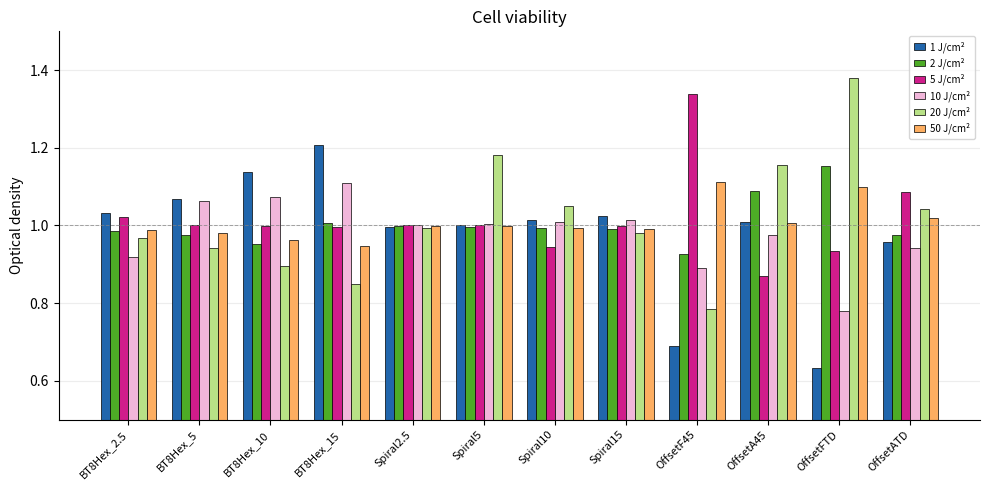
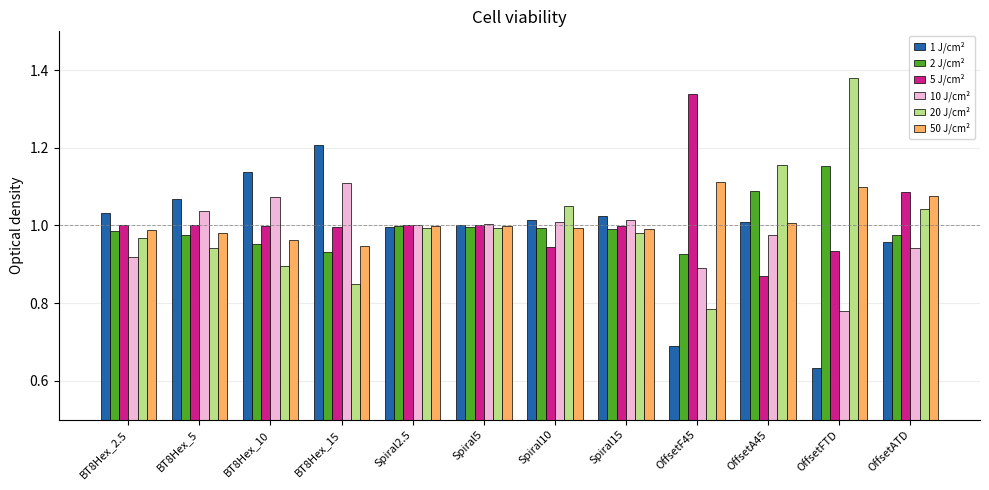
  {
    "1 J/cm²": {
      "BT8Hex_2.5": 1.03,
      "BT8Hex_5": 1.07,
      "BT8Hex_10": 1.14,
      "BT8Hex_15": 1.21,
      "Spiral2.5": 1.00,
      "Spiral5": 1.00,
      "Spiral10": 1.01,
      "Spiral15": 1.02,
      "OffsetF45": 0.69,
      "OffsetA45": 1.01,
      "OffsetFTD": 0.63,
      "OffsetATD": 0.96
    },
    "2 J/cm²": {
      "BT8Hex_2.5": 0.99,
      "BT8Hex_5": 0.97,
      "BT8Hex_10": 0.95,
-     "BT8Hex_15": 1.01,
+     "BT8Hex_15": 0.93,
      "Spiral2.5": 1.00,
      "Spiral5": 1.00,
      "Spiral10": 0.99,
      "Spiral15": 0.99,
      "OffsetF45": 0.93,
      "OffsetA45": 1.09,
      "OffsetFTD": 1.15,
      "OffsetATD": 0.98
    },
    "5 J/cm²": {
-     "BT8Hex_2.5": 1.02,
+     "BT8Hex_2.5": 1.00,
      "BT8Hex_5": 1.00,
      "BT8Hex_10": 1.00,
      "BT8Hex_15": 1.00,
      "Spiral2.5": 1.00,
      "Spiral5": 1.00,
      "Spiral10": 0.94,
      "Spiral15": 1.00,
      "OffsetF45": 1.34,
      "OffsetA45": 0.87,
      "OffsetFTD": 0.93,
      "OffsetATD": 1.09
    },
    "10 J/cm²": {
      "BT8Hex_2.5": 0.92,
-     "BT8Hex_5": 1.06,
+     "BT8Hex_5": 1.04,
      "BT8Hex_10": 1.07,
      "BT8Hex_15": 1.11,
      "Spiral2.5": 1.00,
      "Spiral5": 1.00,
      "Spiral10": 1.01,
      "Spiral15": 1.01,
      "OffsetF45": 0.89,
      "OffsetA45": 0.98,
      "OffsetFTD": 0.78,
      "OffsetATD": 0.94
    },
    "20 J/cm²": {
      "BT8Hex_2.5": 0.97,
      "BT8Hex_5": 0.94,
      "BT8Hex_10": 0.89,
      "BT8Hex_15": 0.85,
      "Spiral2.5": 0.99,
-     "Spiral5": 1.18,
+     "Spiral5": 0.99,
      "Spiral10": 1.05,
      "Spiral15": 0.98,
      "OffsetF45": 0.78,
      "OffsetA45": 1.16,
      "OffsetFTD": 1.38,
      "OffsetATD": 1.04
    },
    "50 J/cm²": {
      "BT8Hex_2.5": 0.99,
      "BT8Hex_5": 0.98,
      "BT8Hex_10": 0.96,
      "BT8Hex_15": 0.95,
      "Spiral2.5": 1.00,
      "Spiral5": 1.00,
      "Spiral10": 0.99,
      "Spiral15": 0.99,
      "OffsetF45": 1.11,
      "OffsetA45": 1.01,
      "OffsetFTD": 1.10,
-     "OffsetATD": 1.02
+     "OffsetATD": 1.08
    }
  }
